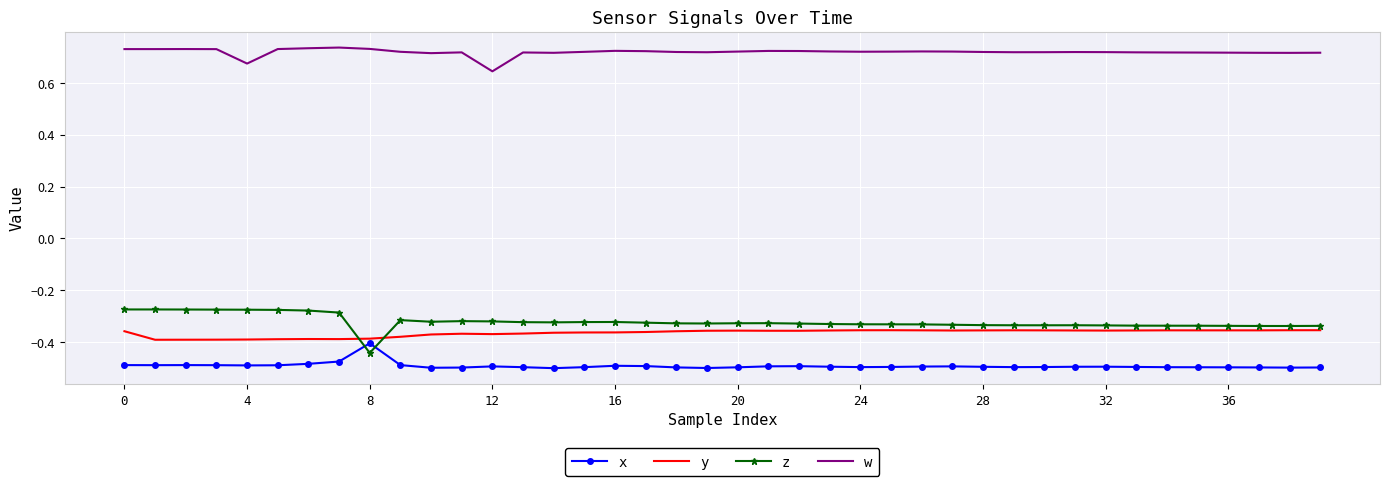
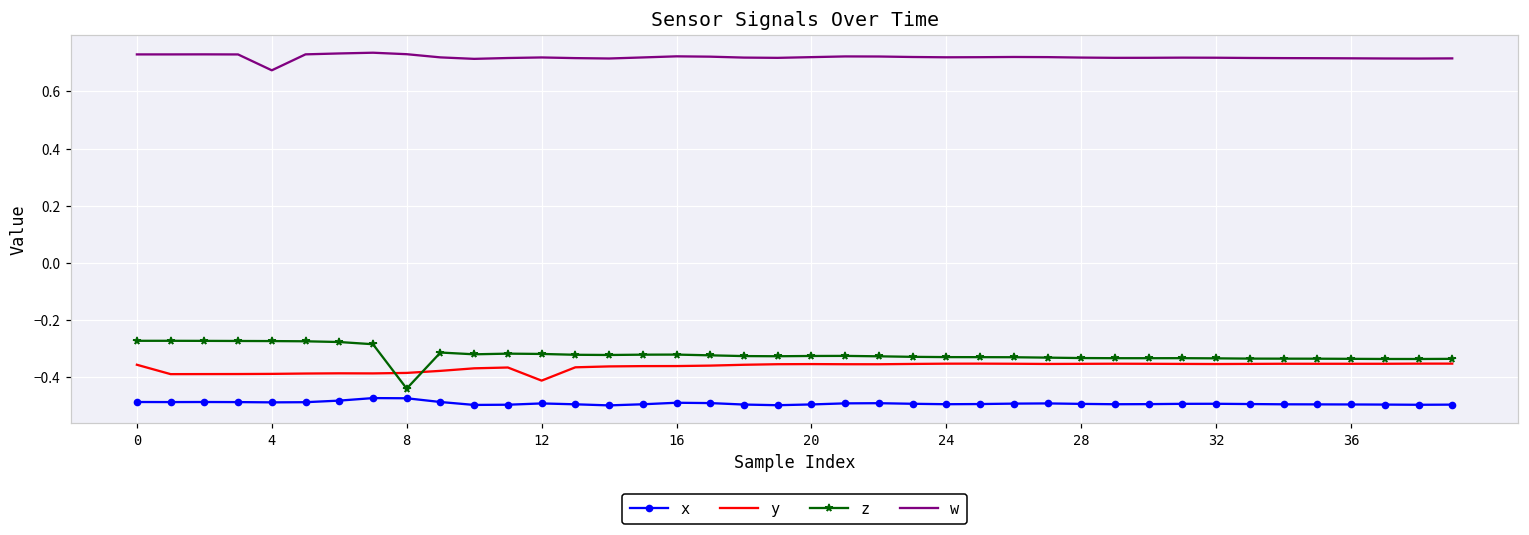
  {
    "x": {
      "0": -0.49,
      "4": -0.49,
-     "8": -0.40,
+     "8": -0.48,
      "12": -0.49,
      "16": -0.49,
      "20": -0.50,
      "24": -0.50,
      "28": -0.50,
      "32": -0.49,
      "36": -0.50
    },
    "y": {
      "0": -0.36,
      "4": -0.39,
      "8": -0.39,
-     "12": -0.37,
+     "12": -0.41,
      "16": -0.36,
      "20": -0.36,
      "24": -0.35,
      "28": -0.35,
      "32": -0.36,
      "36": -0.35
    },
    "z": {
      "0": -0.27,
      "4": -0.28,
      "8": -0.44,
      "12": -0.32,
      "16": -0.32,
      "20": -0.33,
      "24": -0.33,
      "28": -0.33,
      "32": -0.34,
      "36": -0.34
    },
    "w": {
      "0": 0.73,
      "4": 0.67,
      "8": 0.73,
-     "12": 0.64,
+     "12": 0.72,
      "16": 0.72,
      "20": 0.72,
      "24": 0.72,
      "28": 0.72,
      "32": 0.72,
      "36": 0.72
    }
  }
